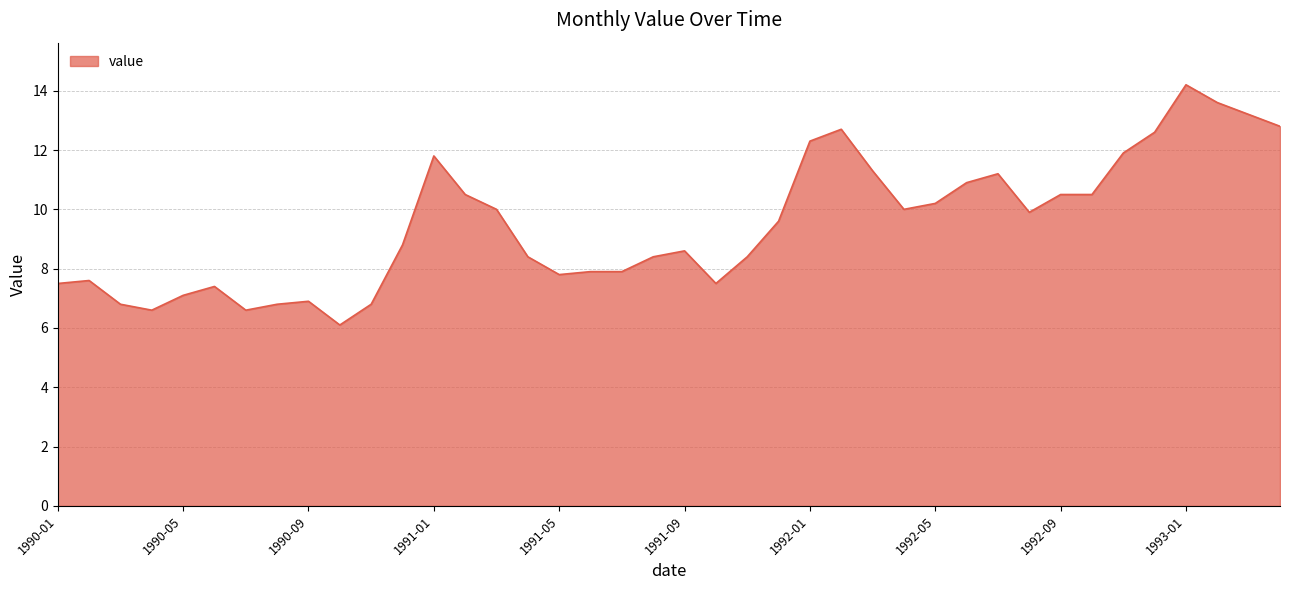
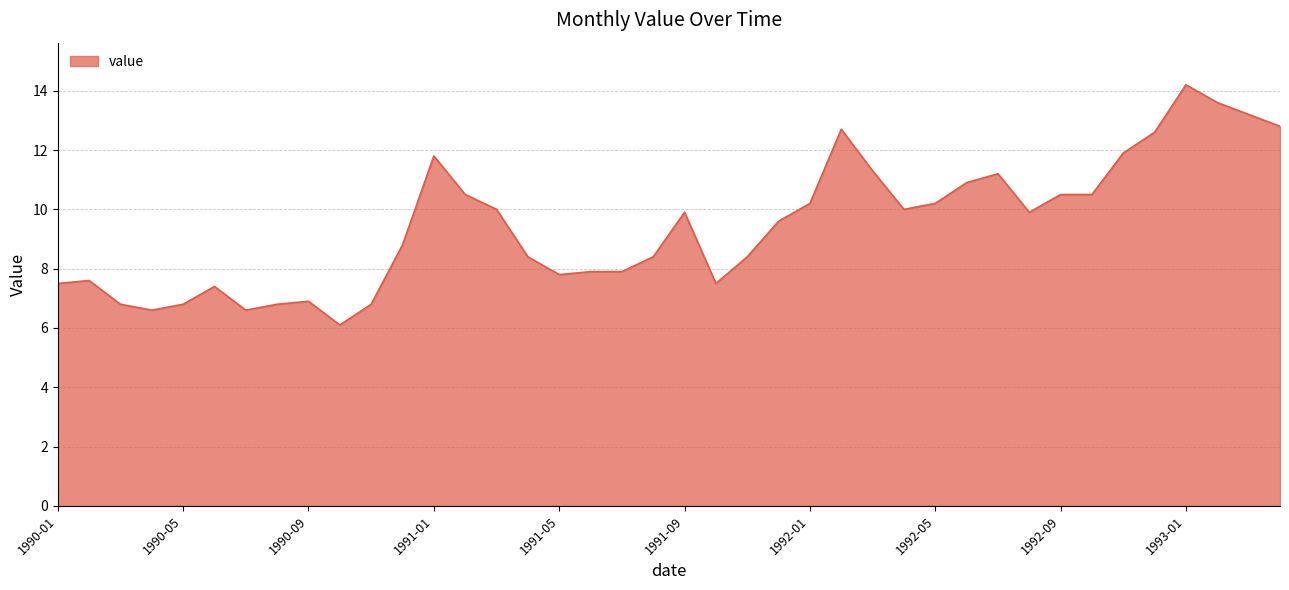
  {
    "1990-01": 7.5,
-   "1990-05": 7.1,
+   "1990-05": 6.8,
    "1990-09": 6.9,
    "1991-01": 11.8,
    "1991-05": 7.8,
-   "1991-09": 8.6,
-   "1992-01": 12.3,
+   "1991-09": 9.9,
+   "1992-01": 10.2,
    "1992-05": 10.2,
    "1992-09": 10.5,
    "1993-01": 14.2
  }
